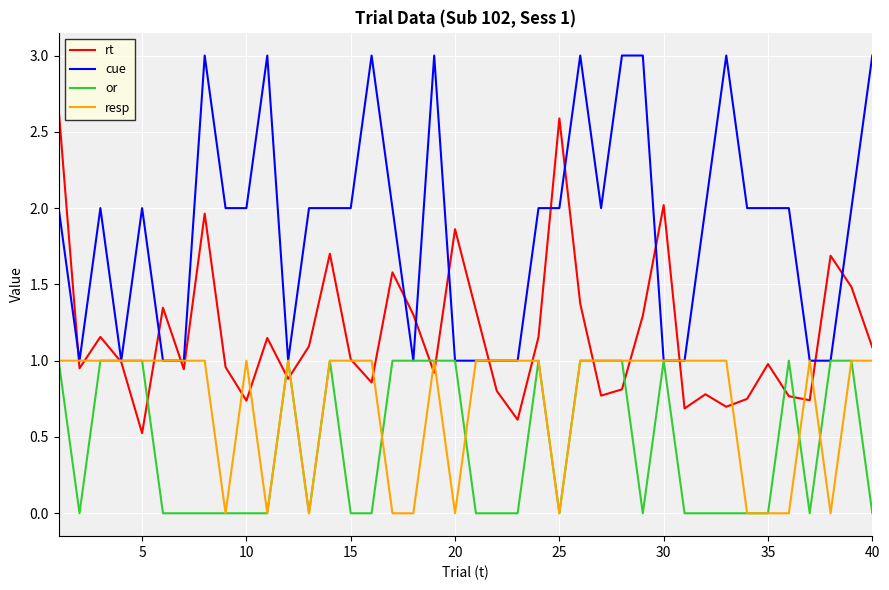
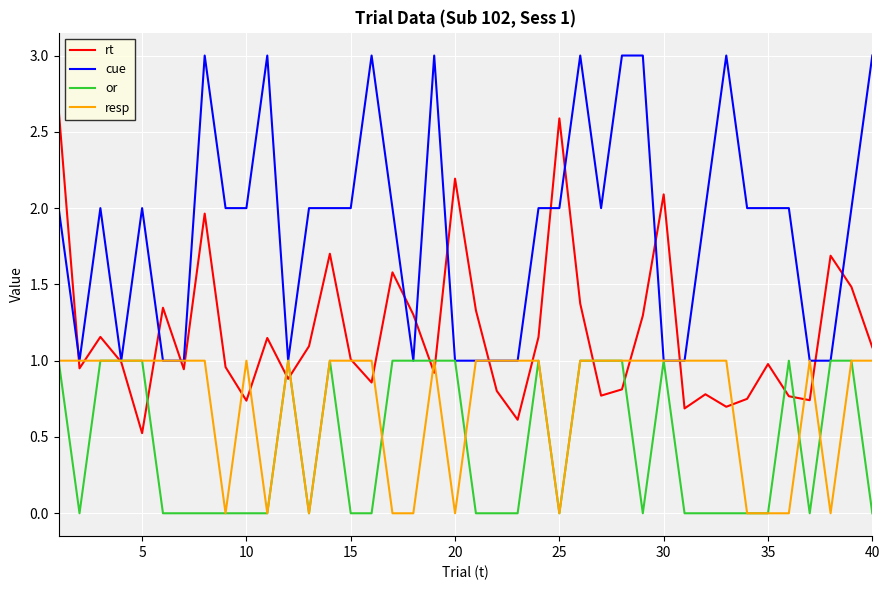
  {
    "rt": {
      "5": 0.53,
      "10": 0.74,
-     "20": 1.86,
+     "20": 2.19,
      "25": 2.59,
-     "30": 2.02,
+     "30": 2.09,
      "35": 0.98,
      "40": 1.09
    },
    "cue": {
      "5": 2.00,
      "10": 2.00,
      "15": 2.00,
      "25": 2.00,
      "35": 2.00,
      "40": 3.00
    },
    "or": {
      "10": 0.00,
      "15": 0.00,
      "40": 0.00
    },
    "resp": {
      "10": 1.00,
      "20": 0.00,
      "40": 1.00
    }
  }
